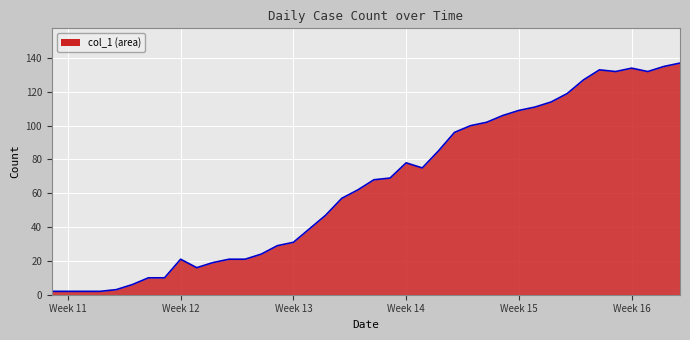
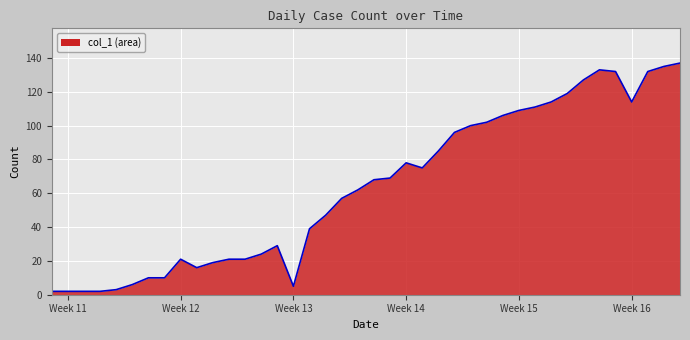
  {
    "Week 11": 2,
    "Week 12": 21,
-   "Week 13": 31,
+   "Week 13": 5,
    "Week 14": 78,
    "Week 15": 109,
-   "Week 16": 134
+   "Week 16": 114
  }
